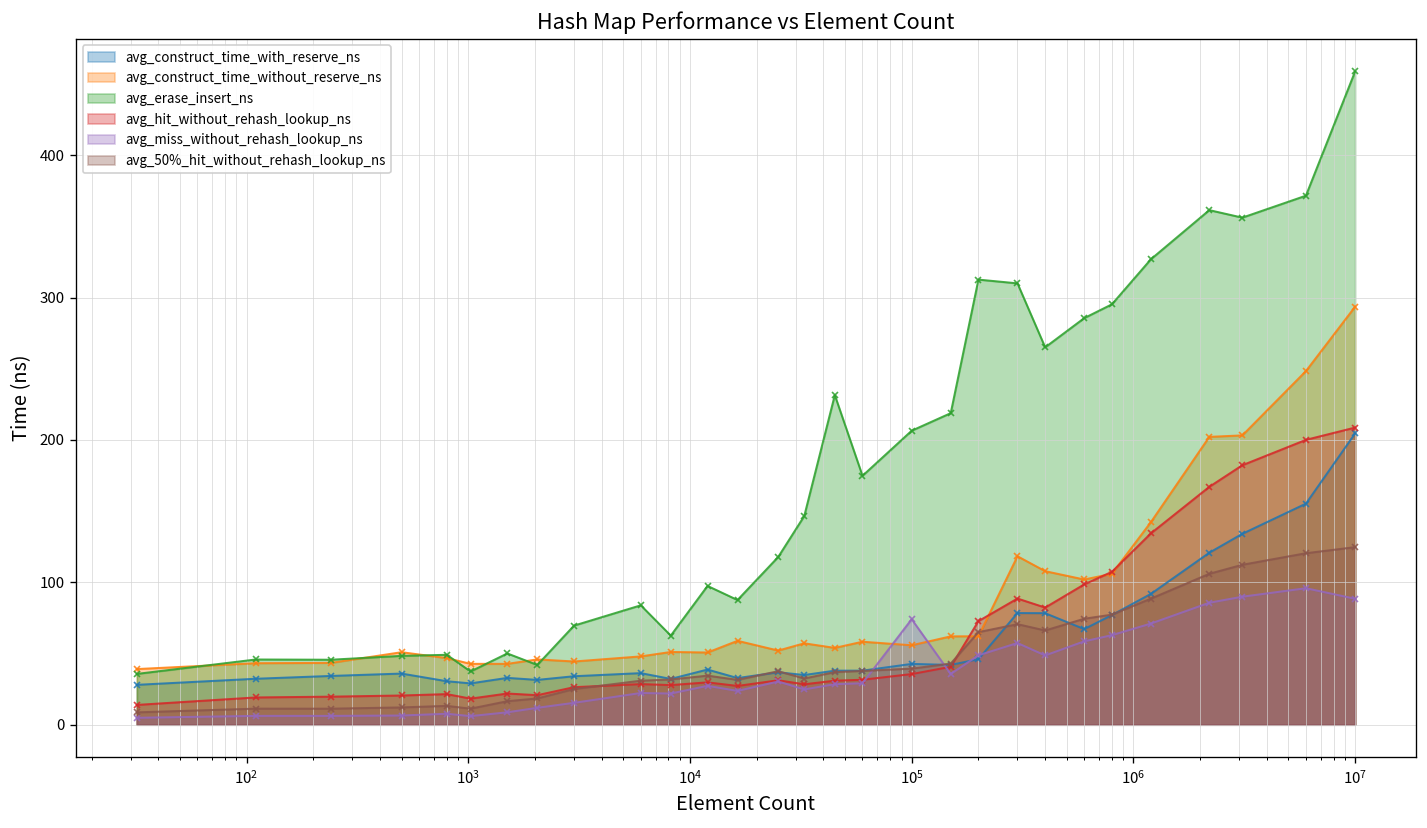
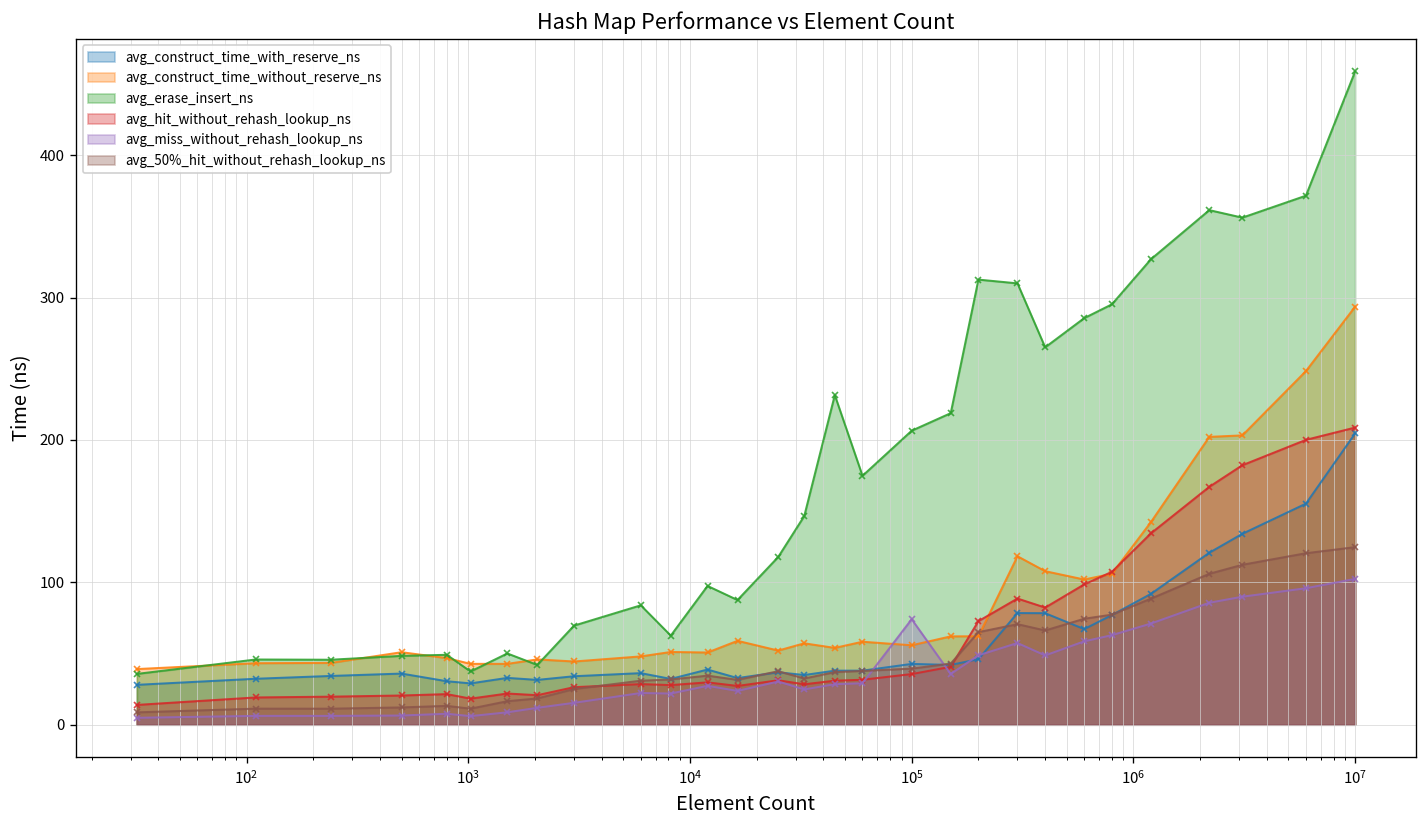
  {
    "avg_construct_time_with_reserve_ns": {
      "10^5": 43,
      "10^7": 205
    },
    "avg_erase_insert_ns": {
      "10^5": 206,
      "10^7": 459
    },
    "avg_miss_without_rehash_lookup_ns": {
      "10^5": 74,
-     "10^7": 88
+     "10^7": 102
    }
  }
